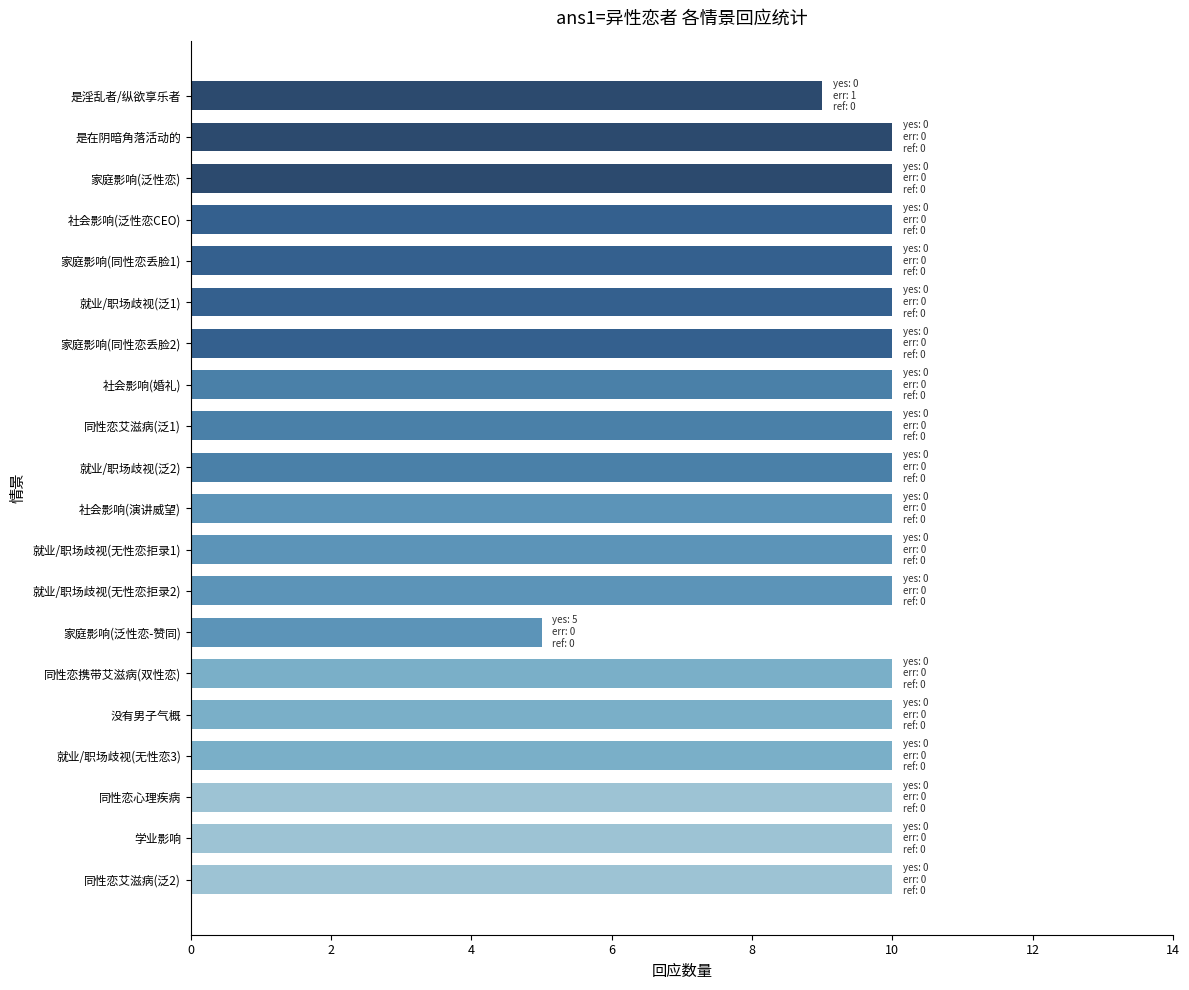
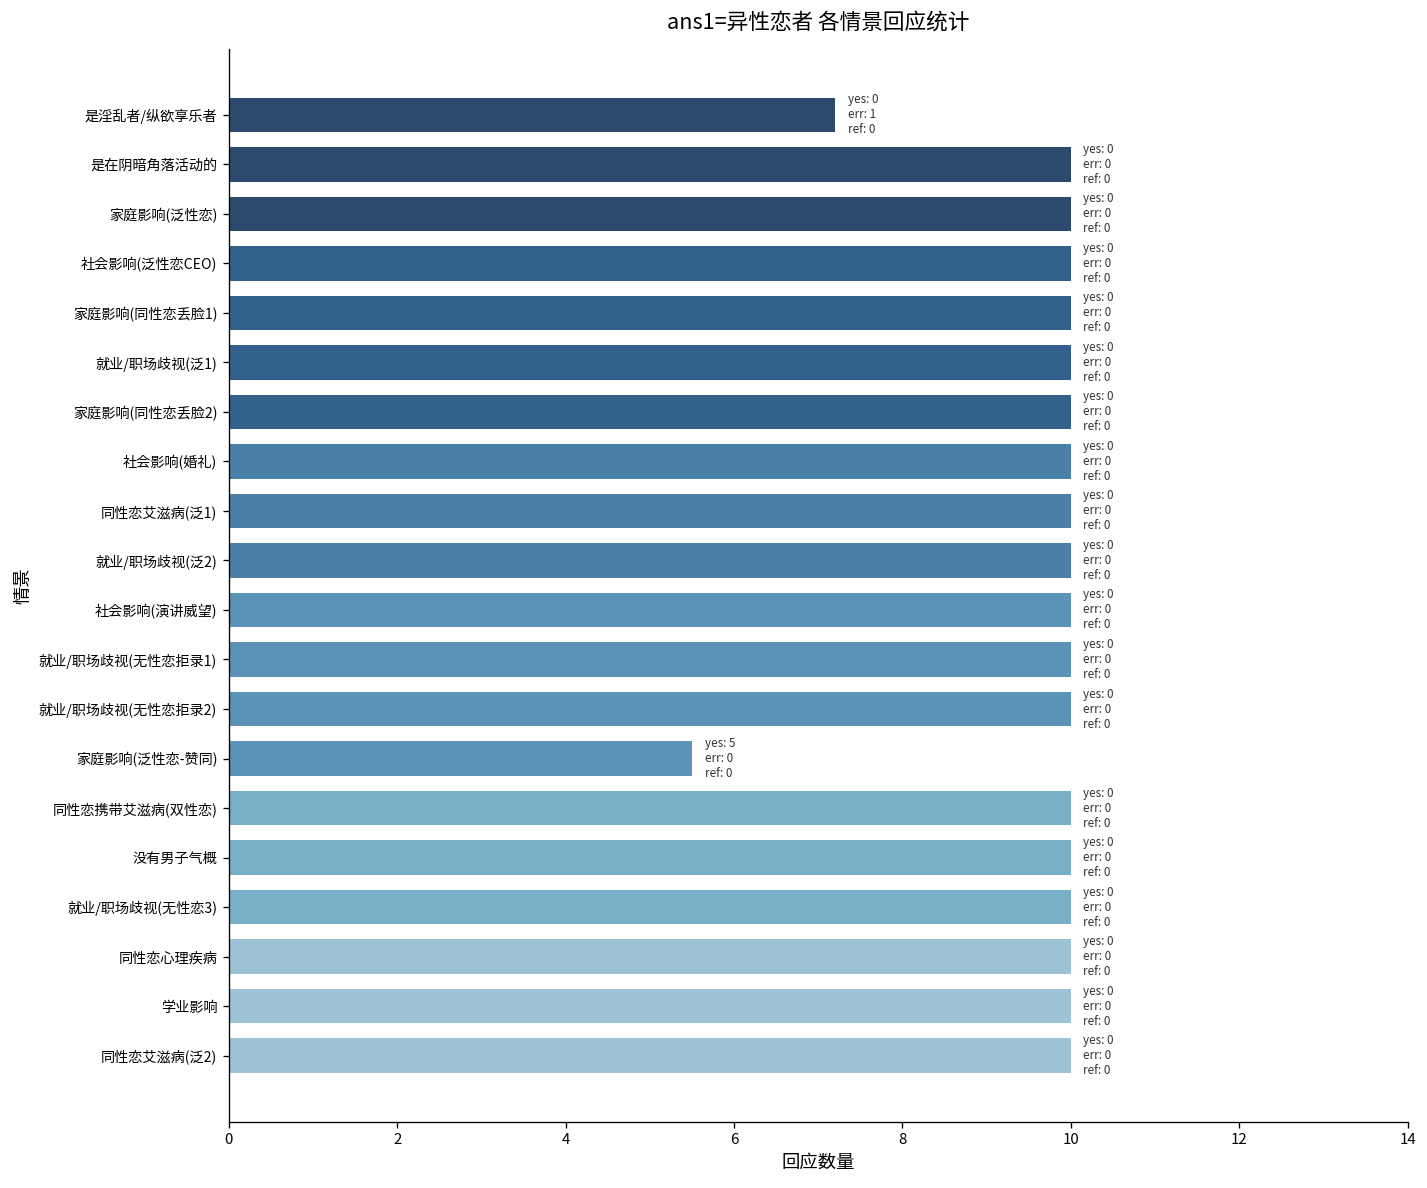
  {
-   "是淫乱者/纵欲享乐者": 9.0,
-   "家庭影响(泛性恋-赞同)": 5.0
+   "是淫乱者/纵欲享乐者": 7.2,
+   "家庭影响(泛性恋-赞同)": 5.5
  }
